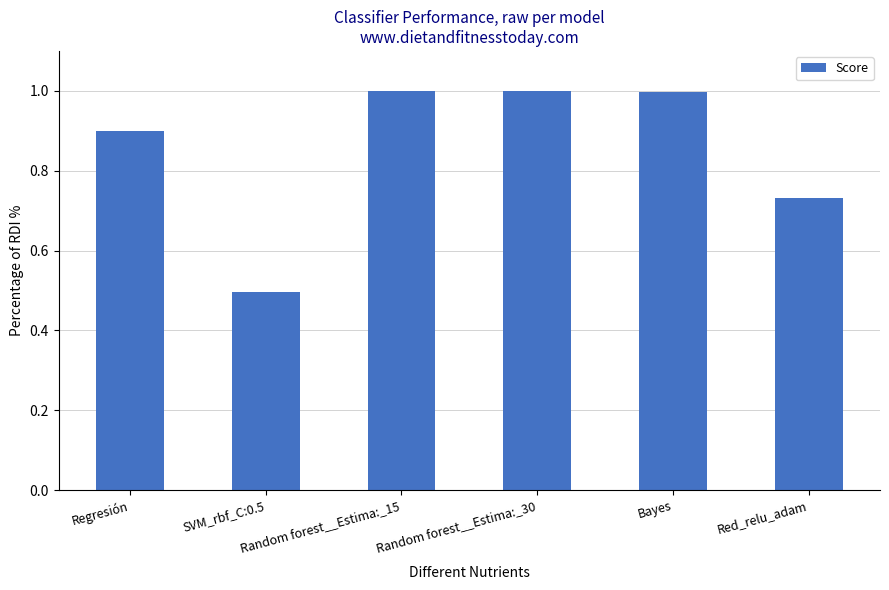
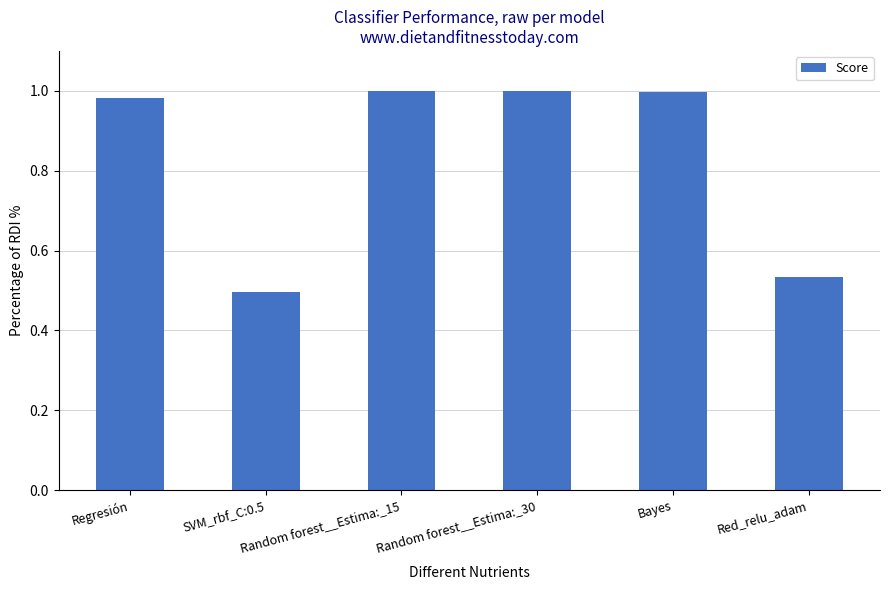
  {
-   "Regresión": 0.90,
+   "Regresión": 0.98,
    "SVM_rbf_C:0.5": 0.50,
    "Random forest__Estima:_15": 1.00,
    "Random forest__Estima:_30": 1.00,
    "Bayes": 1.00,
-   "Red_relu_adam": 0.73
+   "Red_relu_adam": 0.53
  }
